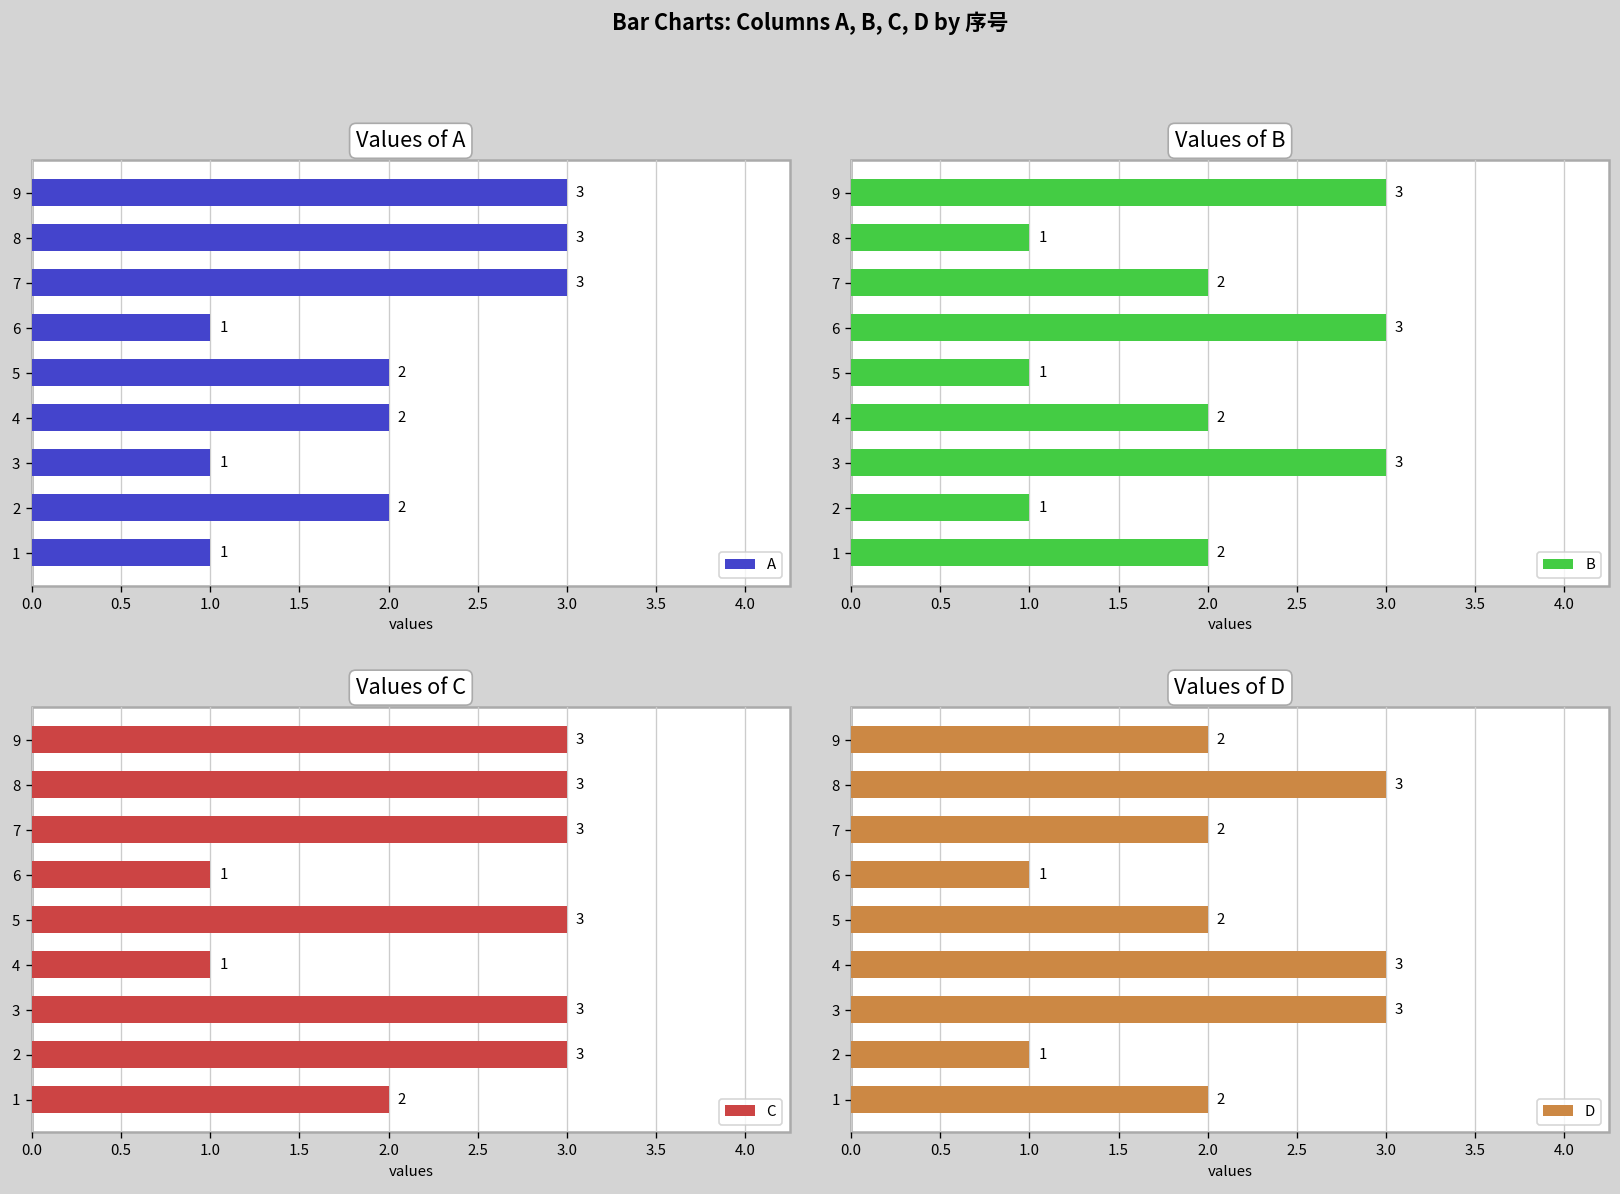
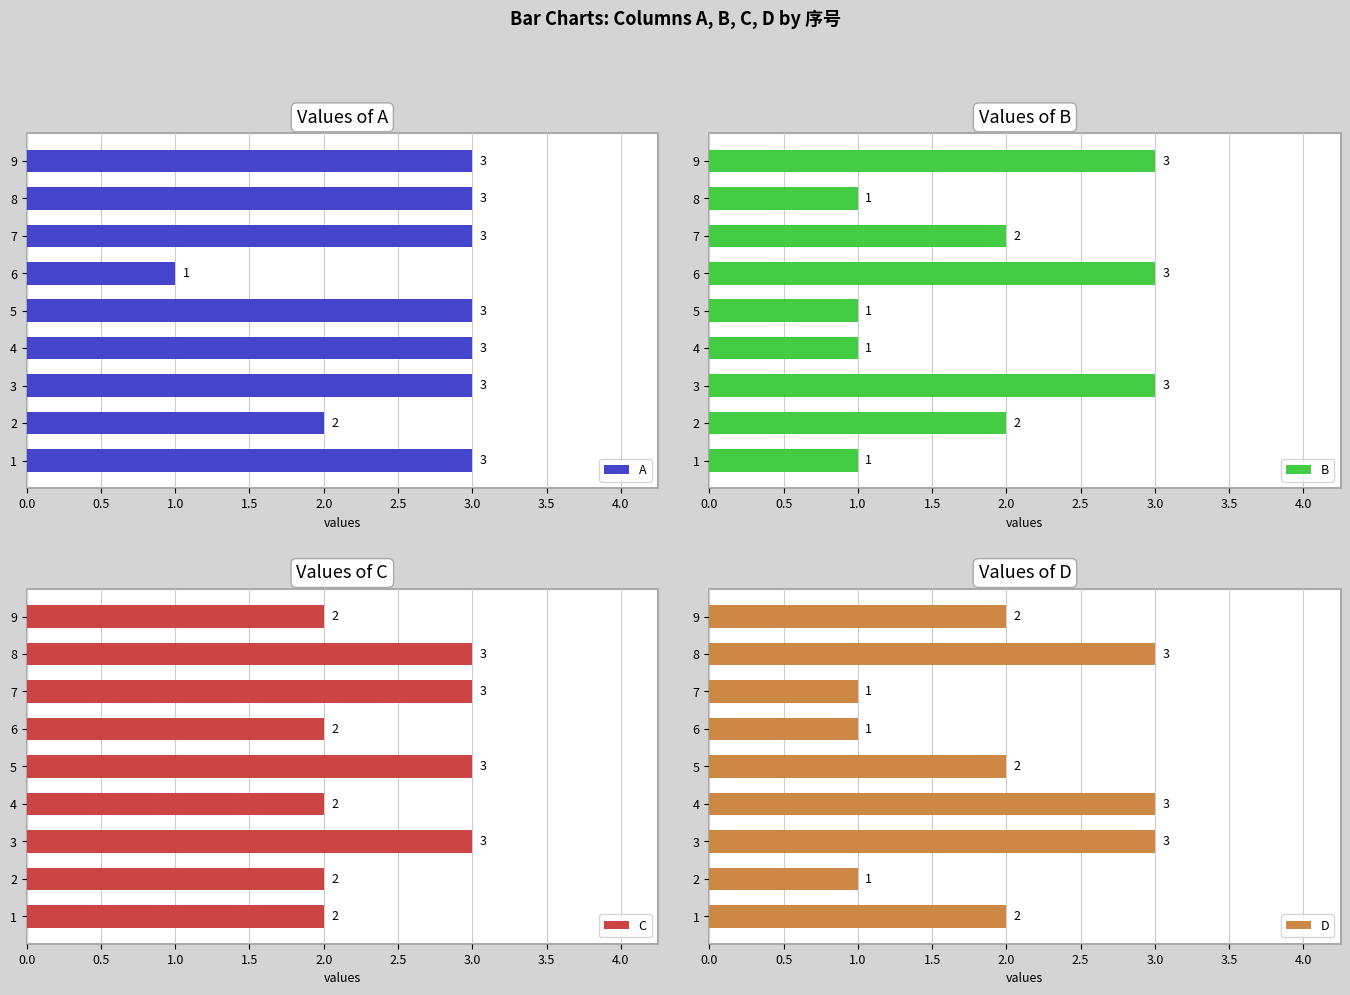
  {
    "Values of A": {
      "9": 3,
      "8": 3,
      "7": 3,
      "6": 1,
-     "5": 2,
-     "4": 2,
-     "3": 1,
+     "5": 3,
+     "4": 3,
+     "3": 3,
      "2": 2,
-     "1": 1
+     "1": 3
    },
    "Values of B": {
      "9": 3,
      "8": 1,
      "7": 2,
      "6": 3,
      "5": 1,
-     "4": 2,
+     "4": 1,
      "3": 3,
-     "2": 1,
-     "1": 2
+     "2": 2,
+     "1": 1
    },
    "Values of C": {
-     "9": 3,
+     "9": 2,
      "8": 3,
      "7": 3,
-     "6": 1,
+     "6": 2,
      "5": 3,
-     "4": 1,
+     "4": 2,
      "3": 3,
-     "2": 3,
+     "2": 2,
      "1": 2
    },
    "Values of D": {
      "9": 2,
      "8": 3,
-     "7": 2,
+     "7": 1,
      "6": 1,
      "5": 2,
      "4": 3,
      "3": 3,
      "2": 1,
      "1": 2
    }
  }
